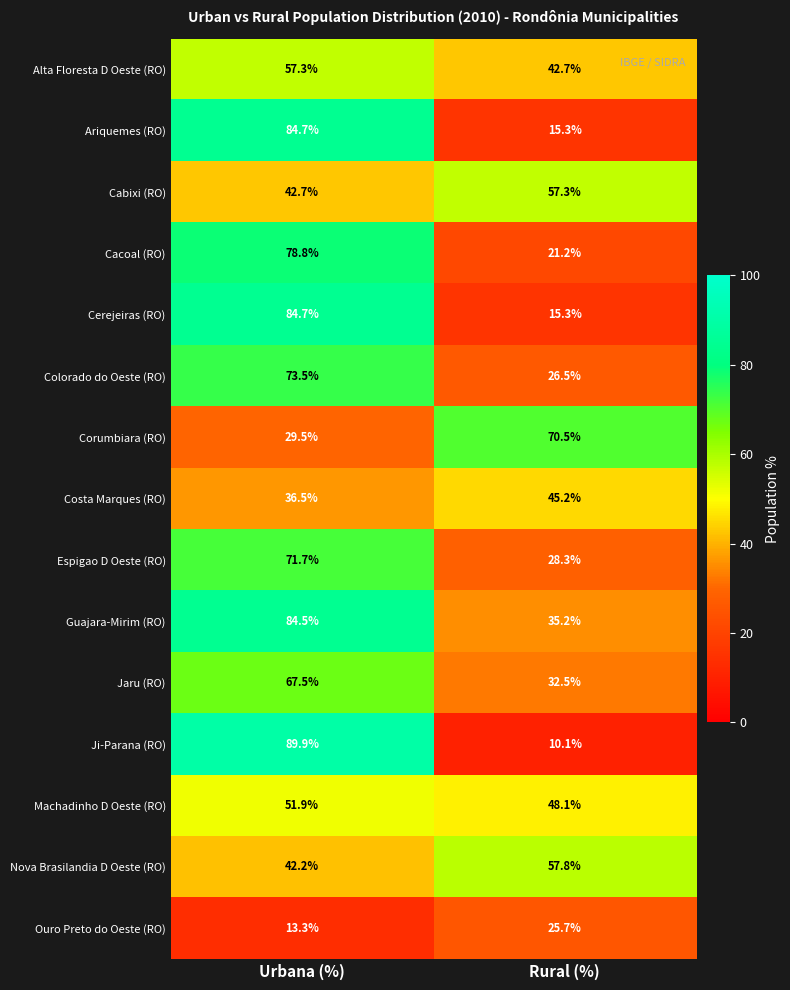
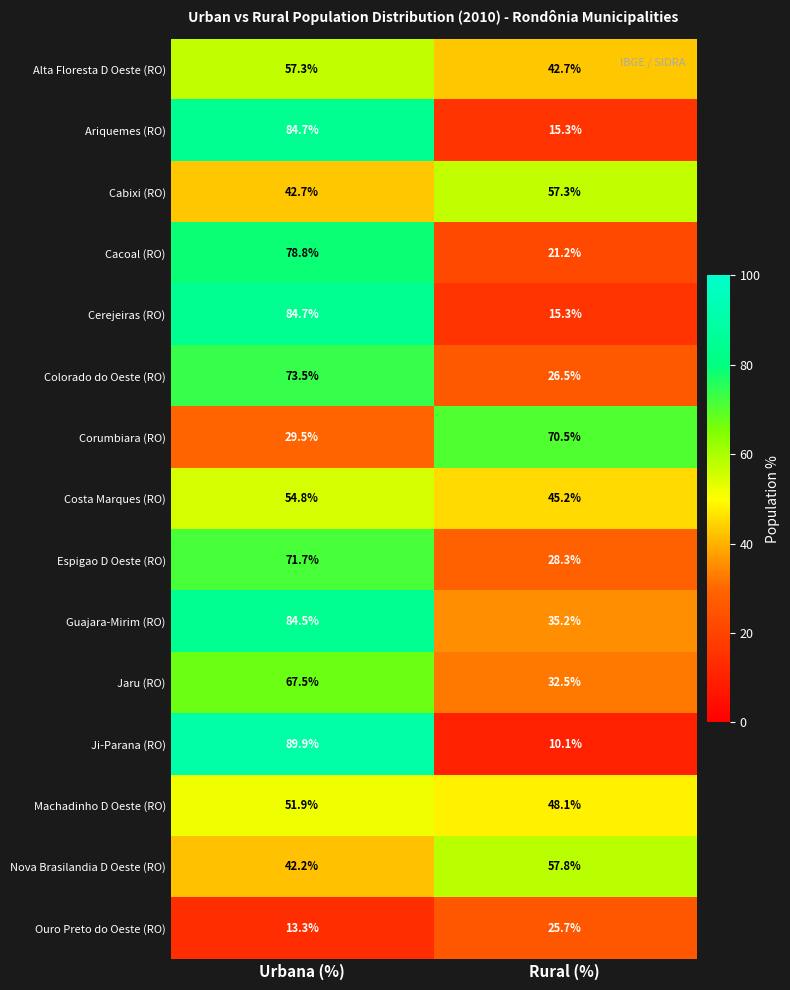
  {
    "Alta Floresta D Oeste (RO)": {
      "Urbana (%)": "57.3%"
    },
    "Ariquemes (RO)": {
      "Urbana (%)": "84.7%",
      "Rural (%)": "15.3%"
    },
    "Cabixi (RO)": {
      "Urbana (%)": "42.7%",
      "Rural (%)": "57.3%"
    },
    "Cacoal (RO)": {
      "Urbana (%)": "78.8%",
      "Rural (%)": "21.2%"
    },
    "Cerejeiras (RO)": {
      "Urbana (%)": "84.7%",
      "Rural (%)": "15.3%"
    },
    "Colorado do Oeste (RO)": {
      "Urbana (%)": "73.5%",
      "Rural (%)": "26.5%"
    },
    "Corumbiara (RO)": {
      "Urbana (%)": "29.5%",
      "Rural (%)": "70.5%"
    },
    "Costa Marques (RO)": {
-     "Urbana (%)": "36.5%",
+     "Urbana (%)": "54.8%",
      "Rural (%)": "45.2%"
    },
    "Espigao D Oeste (RO)": {
      "Urbana (%)": "71.7%",
      "Rural (%)": "28.3%"
    },
    "Guajara-Mirim (RO)": {
      "Urbana (%)": "84.5%",
      "Rural (%)": "35.2%"
    },
    "Jaru (RO)": {
      "Urbana (%)": "67.5%",
      "Rural (%)": "32.5%"
    },
    "Ji-Parana (RO)": {
      "Urbana (%)": "89.9%",
      "Rural (%)": "10.1%"
    },
    "Machadinho D Oeste (RO)": {
      "Urbana (%)": "51.9%",
      "Rural (%)": "48.1%"
    },
    "Nova Brasilandia D Oeste (RO)": {
      "Urbana (%)": "42.2%",
      "Rural (%)": "57.8%"
    },
    "Ouro Preto do Oeste (RO)": {
      "Urbana (%)": "13.3%",
      "Rural (%)": "25.7%"
    }
  }
